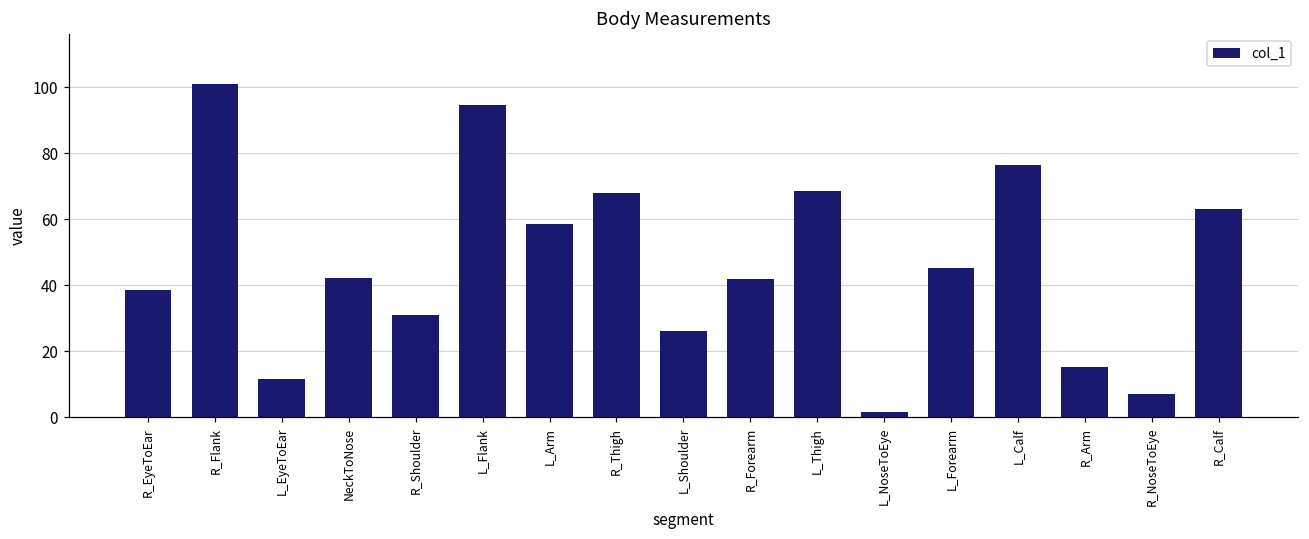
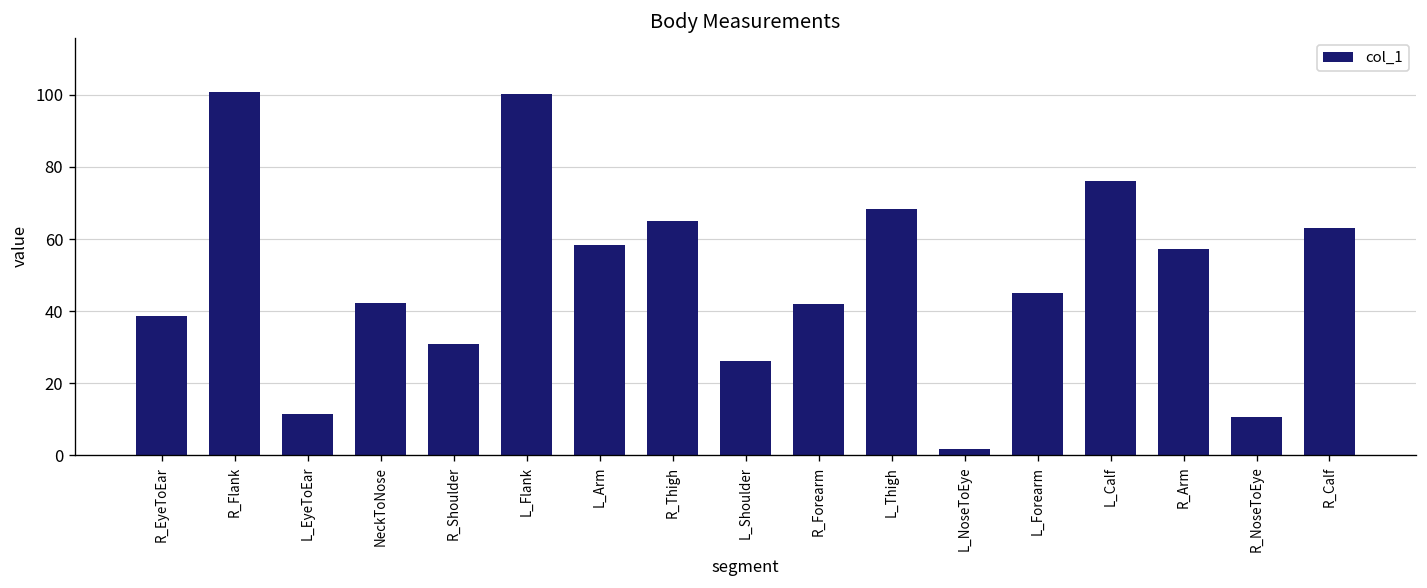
  {
    "R_EyeToEar": 39,
    "R_Flank": 101,
    "L_EyeToEar": 11,
    "NeckToNose": 42,
    "R_Shoulder": 31,
-   "L_Flank": 95,
+   "L_Flank": 100,
    "L_Arm": 58,
-   "R_Thigh": 68,
+   "R_Thigh": 65,
    "L_Shoulder": 26,
    "R_Forearm": 42,
    "L_Thigh": 68,
    "L_NoseToEye": 2,
    "L_Forearm": 45,
    "L_Calf": 76,
-   "R_Arm": 15,
-   "R_NoseToEye": 7,
+   "R_Arm": 57,
+   "R_NoseToEye": 10,
    "R_Calf": 63
  }
